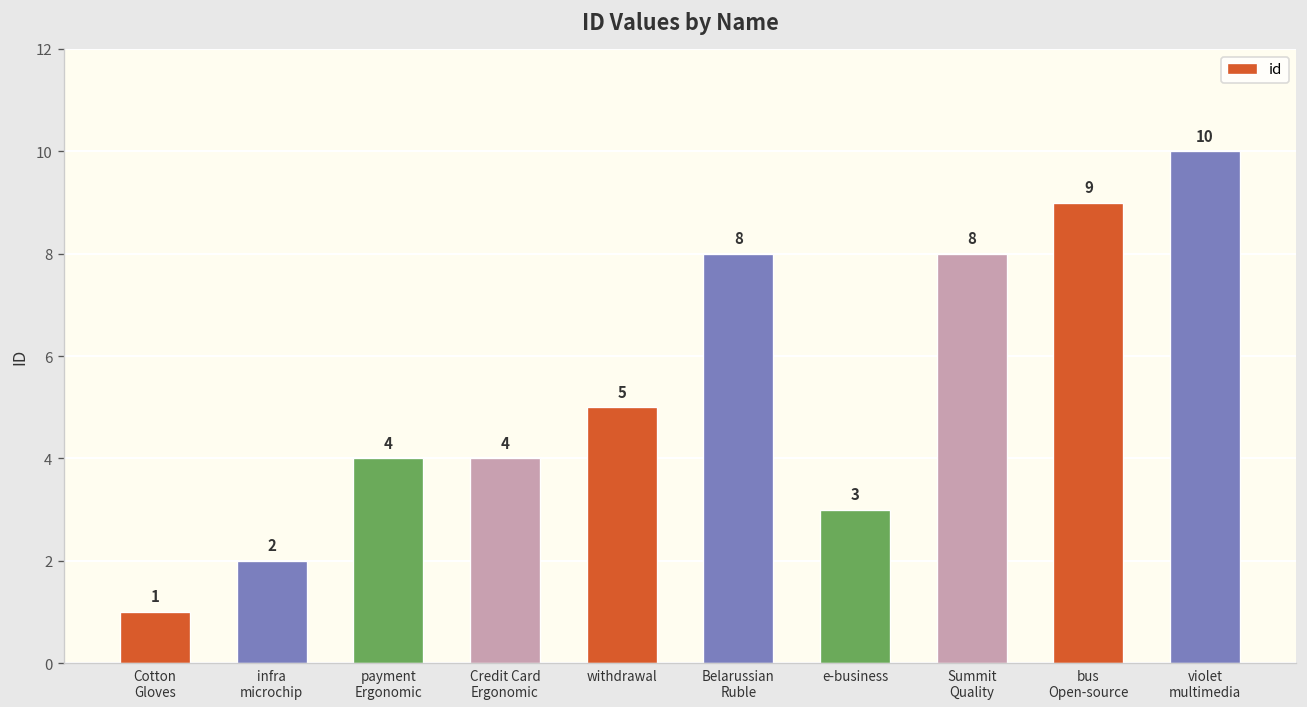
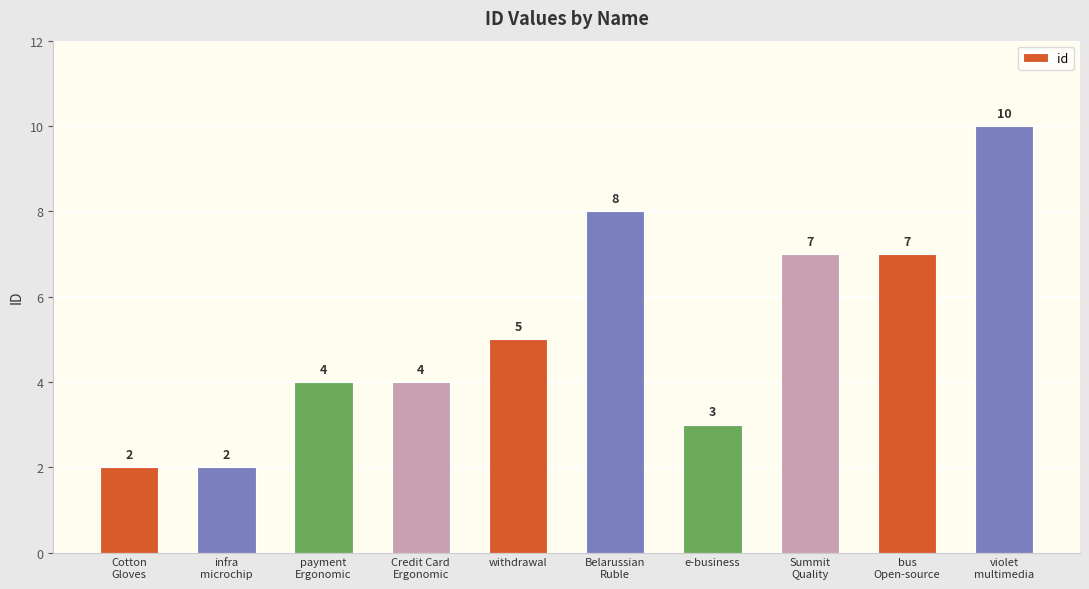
  {
-   "Cotton Gloves": 1,
+   "Cotton Gloves": 2,
    "infra microchip": 2,
    "payment Ergonomic": 4,
    "Credit Card Ergonomic": 4,
    "withdrawal": 5,
    "Belarussian Ruble": 8,
    "e-business": 3,
-   "Summit Quality": 8,
-   "bus Open-source": 9,
+   "Summit Quality": 7,
+   "bus Open-source": 7,
    "violet multimedia": 10
  }
